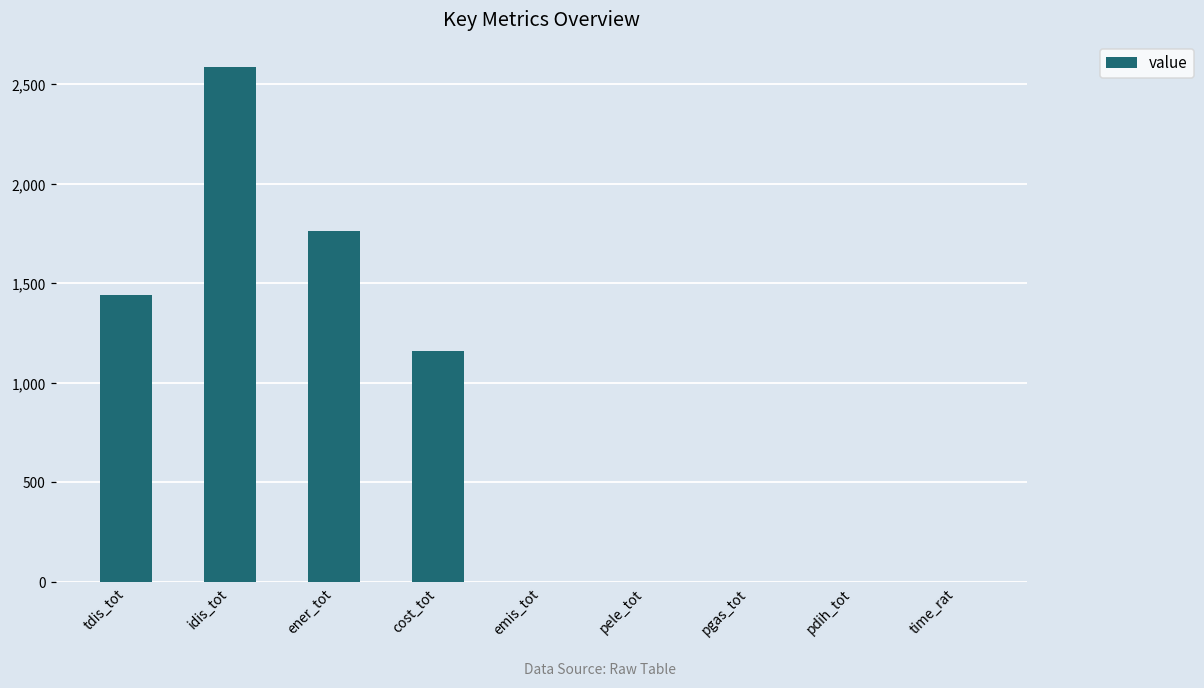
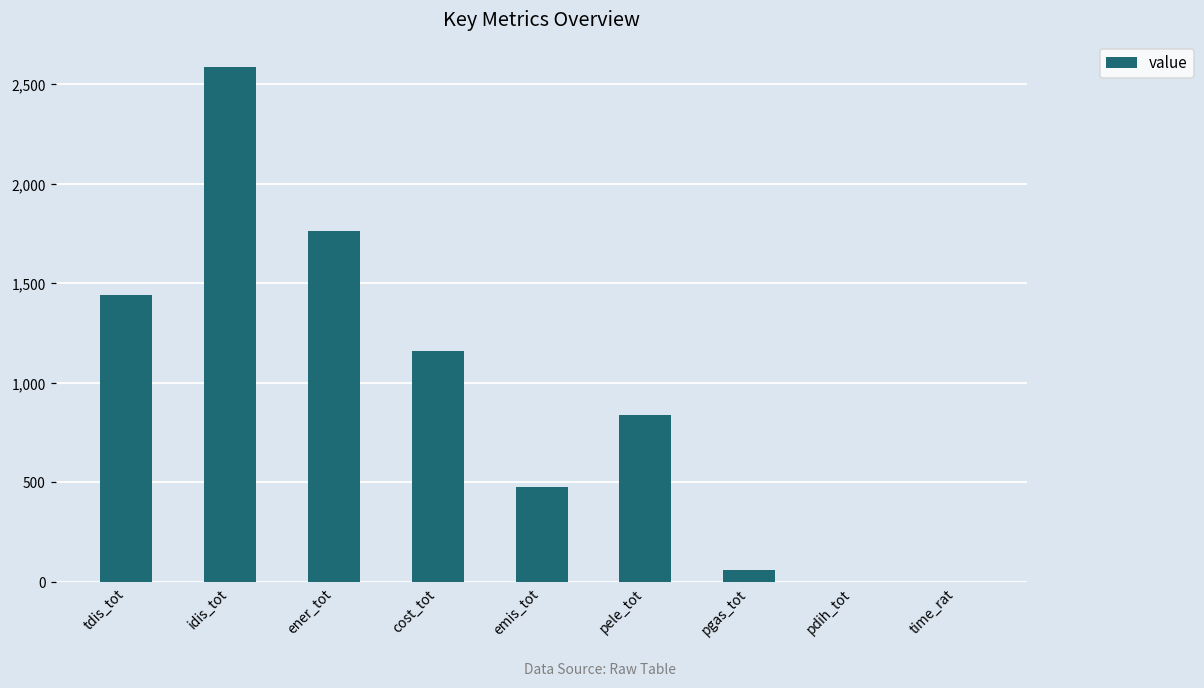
  {
    "tdis_tot": "1,440",
    "idis_tot": "2,590",
    "ener_tot": "1,760",
    "cost_tot": "1,160",
-   "emis_tot": "0",
-   "pele_tot": "0",
-   "pgas_tot": "0",
+   "emis_tot": "480",
+   "pele_tot": "840",
+   "pgas_tot": "60",
    "pdih_tot": "0"
  }
